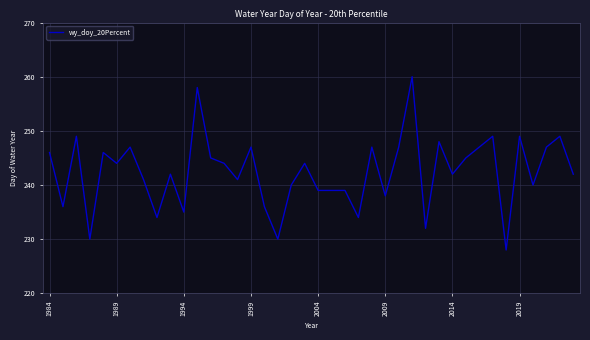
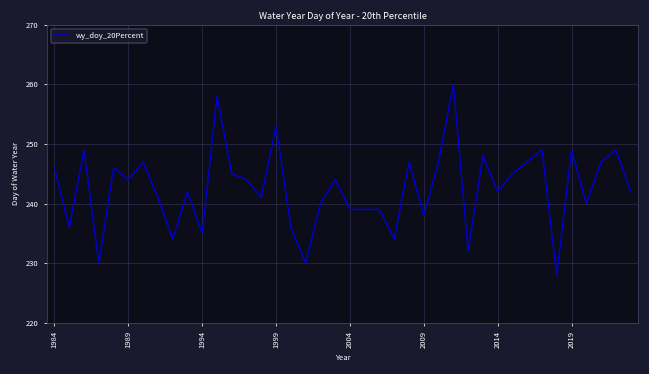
  {
    "1984": 246,
    "1989": 244,
    "1994": 235,
-   "1999": 247,
+   "1999": 253,
    "2004": 239,
    "2009": 238,
    "2014": 242,
    "2019": 249
  }
